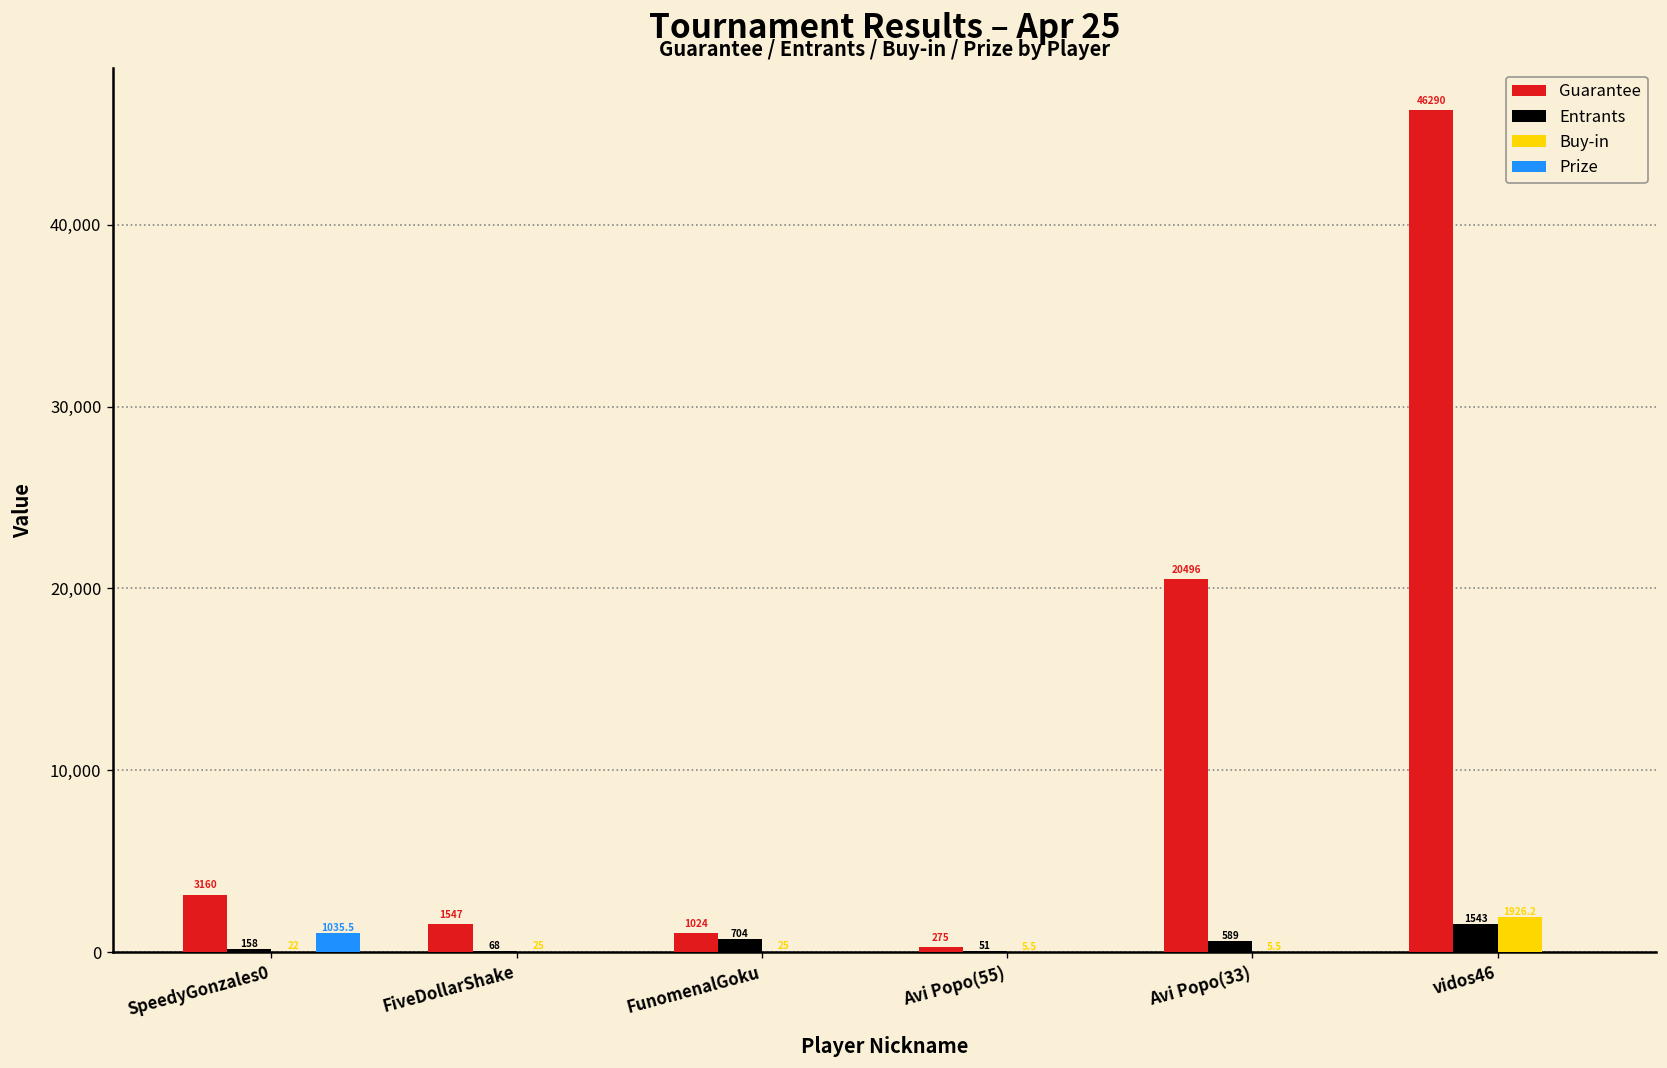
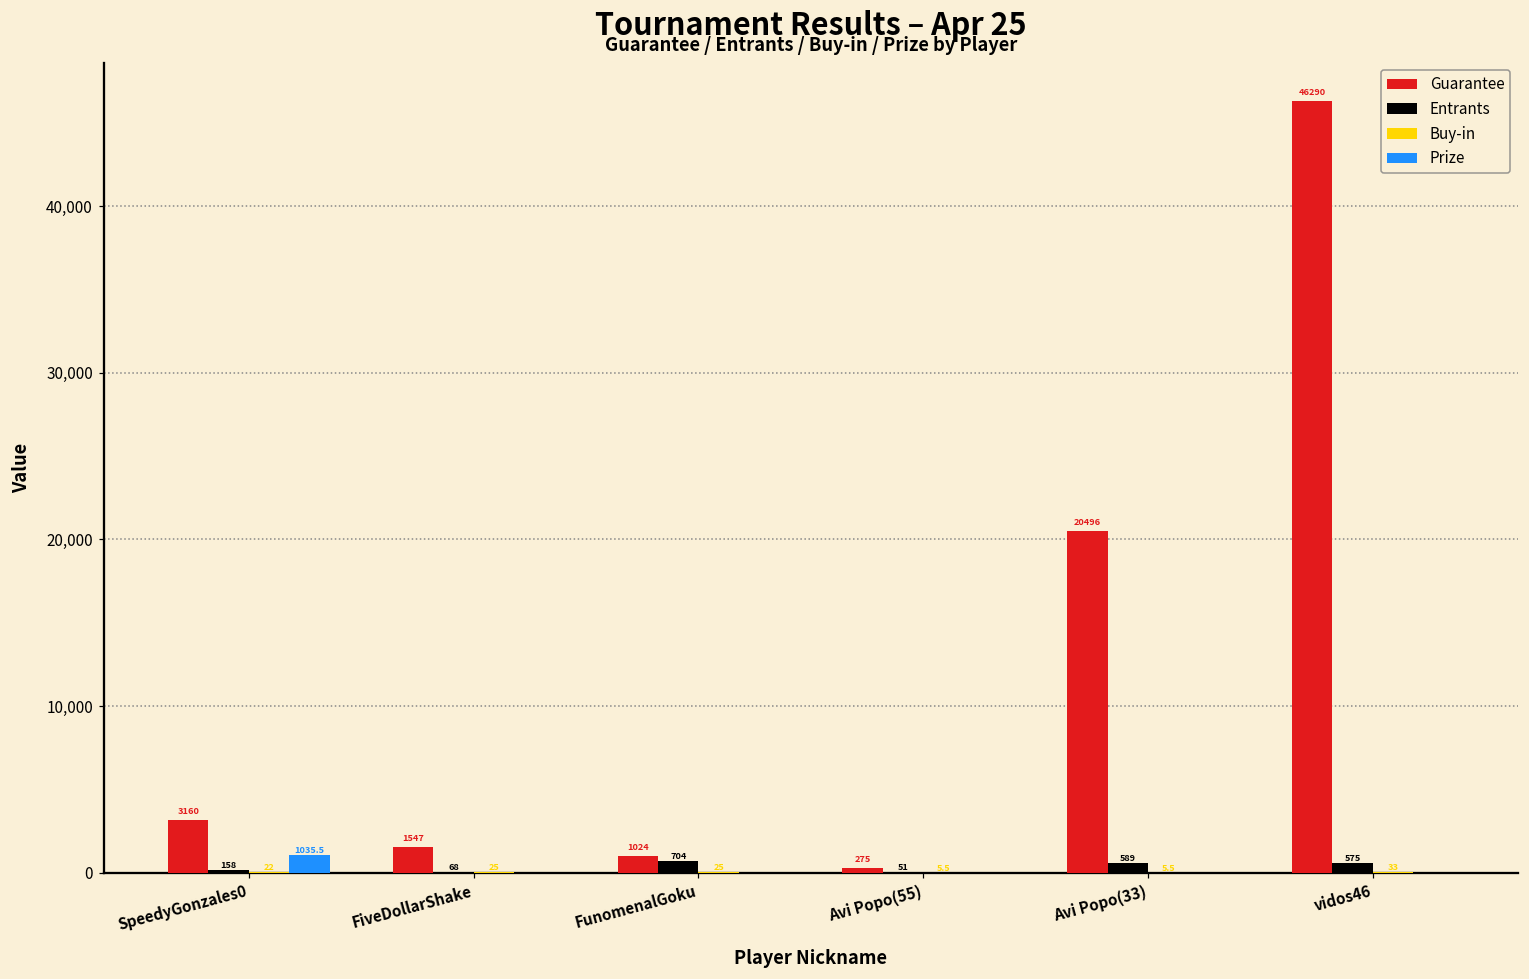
  {
    "Guarantee": {
      "SpeedyGonzales0": 3160,
      "FiveDollarShake": 1547,
      "FunomenalGoku": 1024,
      "Avi Popo(55)": 275,
      "Avi Popo(33)": 20496,
      "vidos46": 46290
    },
    "Entrants": {
      "SpeedyGonzales0": 158,
      "FiveDollarShake": 68,
      "FunomenalGoku": 704,
      "Avi Popo(55)": 51,
      "Avi Popo(33)": 589,
-     "vidos46": 1543
+     "vidos46": 575
    },
    "Buy-in": {
      "SpeedyGonzales0": 22,
      "FiveDollarShake": 25,
      "FunomenalGoku": 25,
      "Avi Popo(55)": 5.5,
      "Avi Popo(33)": 5.5,
-     "vidos46": 1926.2
+     "vidos46": 33
    },
    "Prize": {
      "SpeedyGonzales0": 1035.5
    }
  }
